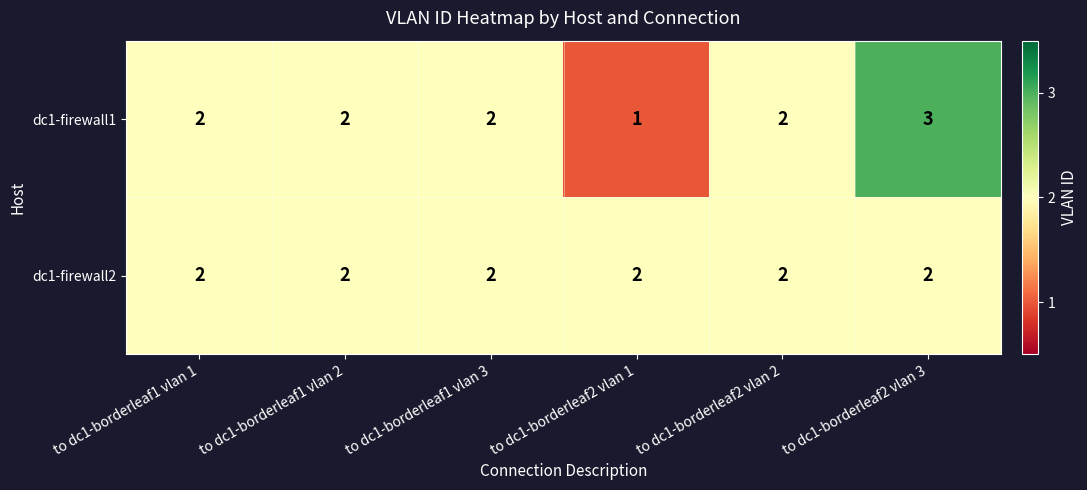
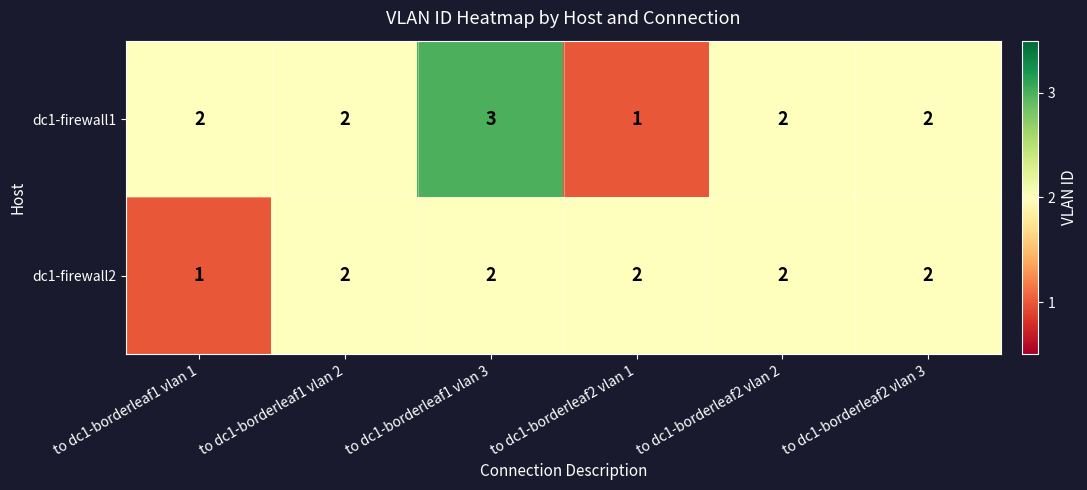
  {
    "dc1-firewall1": {
      "to dc1-borderleaf1 vlan 1": 2,
      "to dc1-borderleaf1 vlan 2": 2,
-     "to dc1-borderleaf1 vlan 3": 2,
+     "to dc1-borderleaf1 vlan 3": 3,
      "to dc1-borderleaf2 vlan 1": 1,
      "to dc1-borderleaf2 vlan 2": 2,
-     "to dc1-borderleaf2 vlan 3": 3
+     "to dc1-borderleaf2 vlan 3": 2
    },
    "dc1-firewall2": {
-     "to dc1-borderleaf1 vlan 1": 2,
+     "to dc1-borderleaf1 vlan 1": 1,
      "to dc1-borderleaf1 vlan 2": 2,
      "to dc1-borderleaf1 vlan 3": 2,
      "to dc1-borderleaf2 vlan 1": 2,
      "to dc1-borderleaf2 vlan 2": 2,
      "to dc1-borderleaf2 vlan 3": 2
    }
  }
